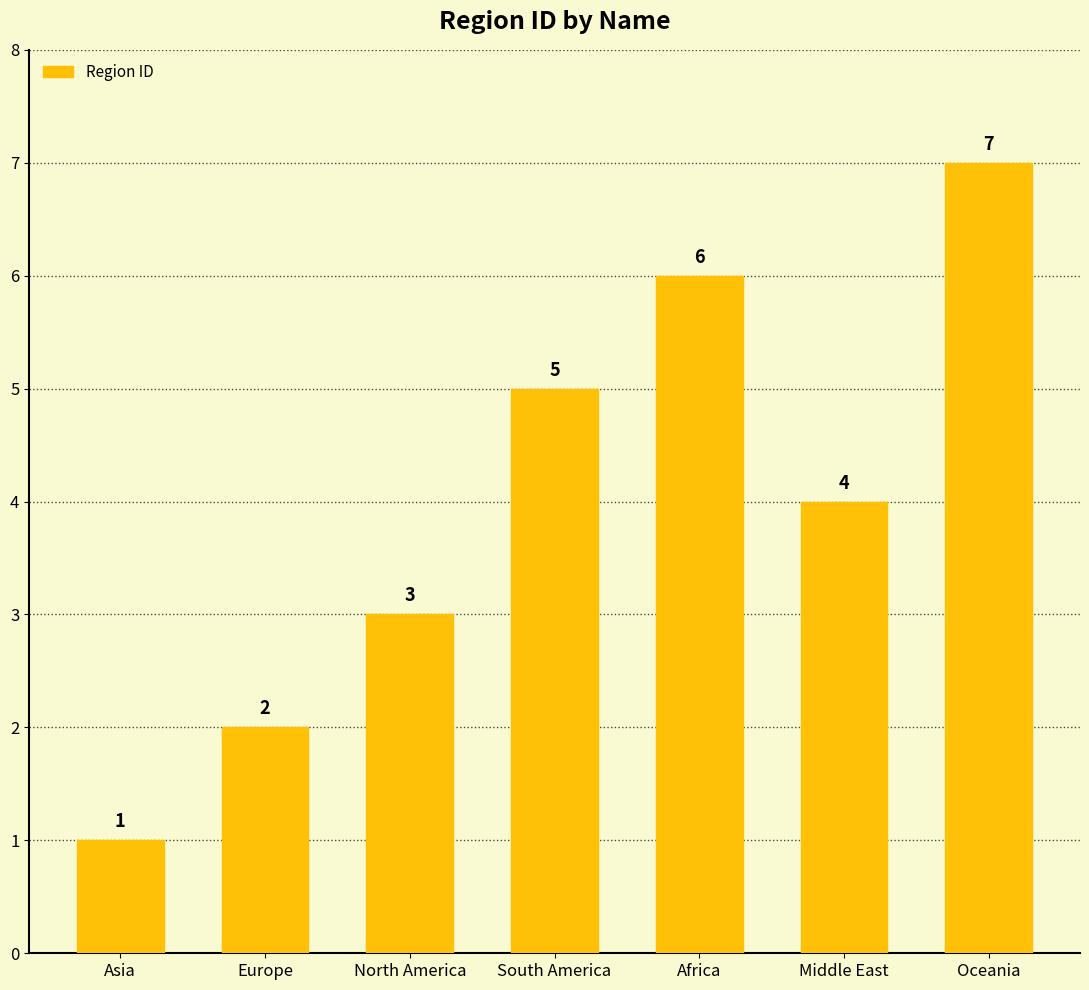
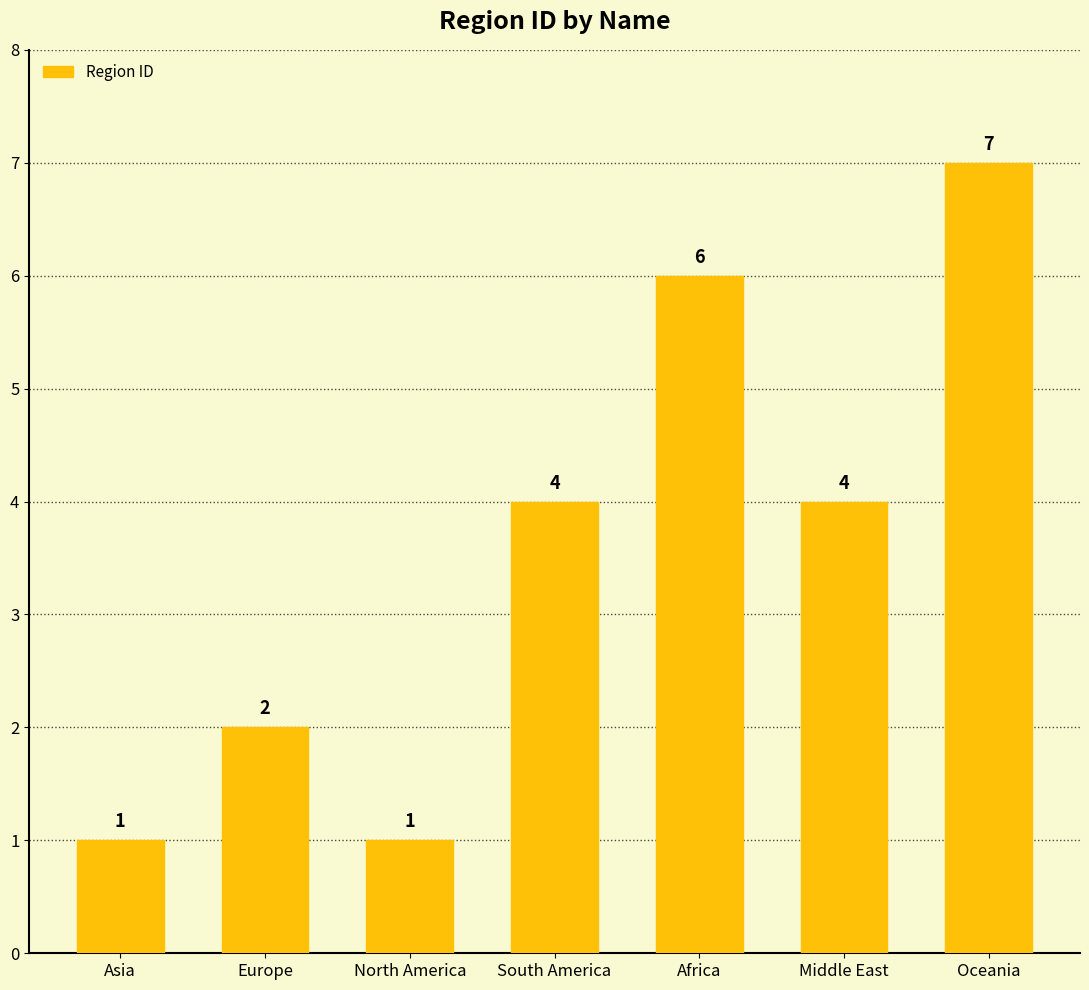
  {
    "Asia": 1,
    "Europe": 2,
-   "North America": 3,
-   "South America": 5,
+   "North America": 1,
+   "South America": 4,
    "Africa": 6,
    "Middle East": 4,
    "Oceania": 7
  }
